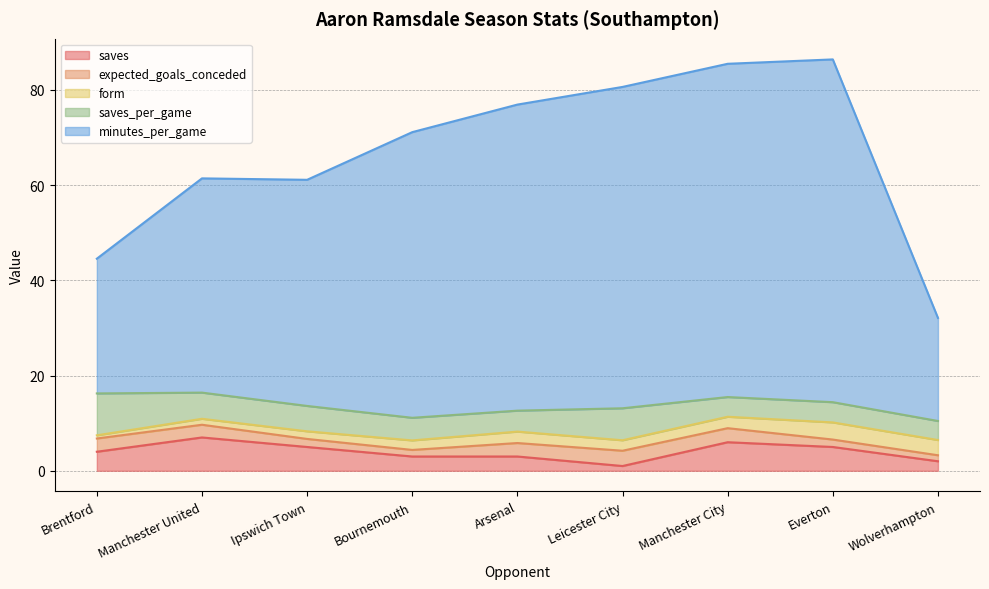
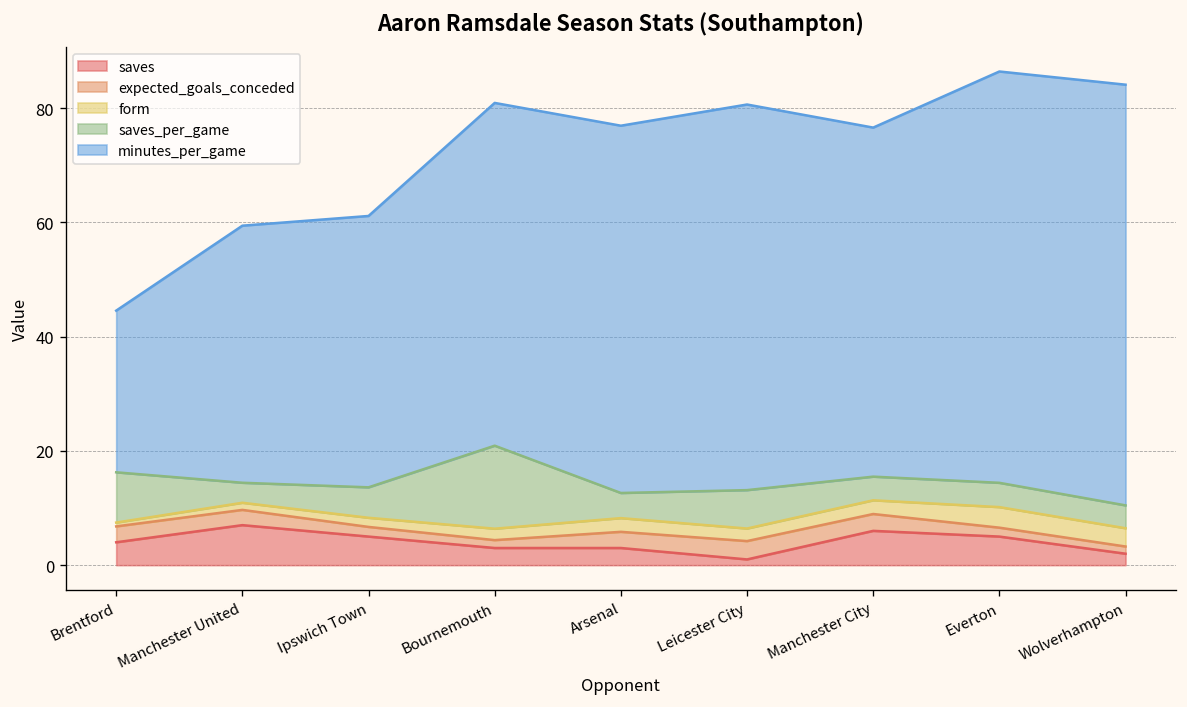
  {
    "saves_per_game": {
      "Brentford": 9,
-     "Manchester United": 6,
+     "Manchester United": 4,
      "Ipswich Town": 5,
-     "Bournemouth": 5,
+     "Bournemouth": 15,
      "Arsenal": 4,
      "Leicester City": 7,
      "Manchester City": 4,
      "Everton": 4,
      "Wolverhampton": 4
    },
    "minutes_per_game": {
      "Brentford": 28,
      "Manchester United": 45,
      "Ipswich Town": 48,
      "Bournemouth": 60,
      "Arsenal": 64,
      "Leicester City": 68,
-     "Manchester City": 70,
+     "Manchester City": 61,
      "Everton": 72,
-     "Wolverhampton": 22
+     "Wolverhampton": 74
    }
  }
